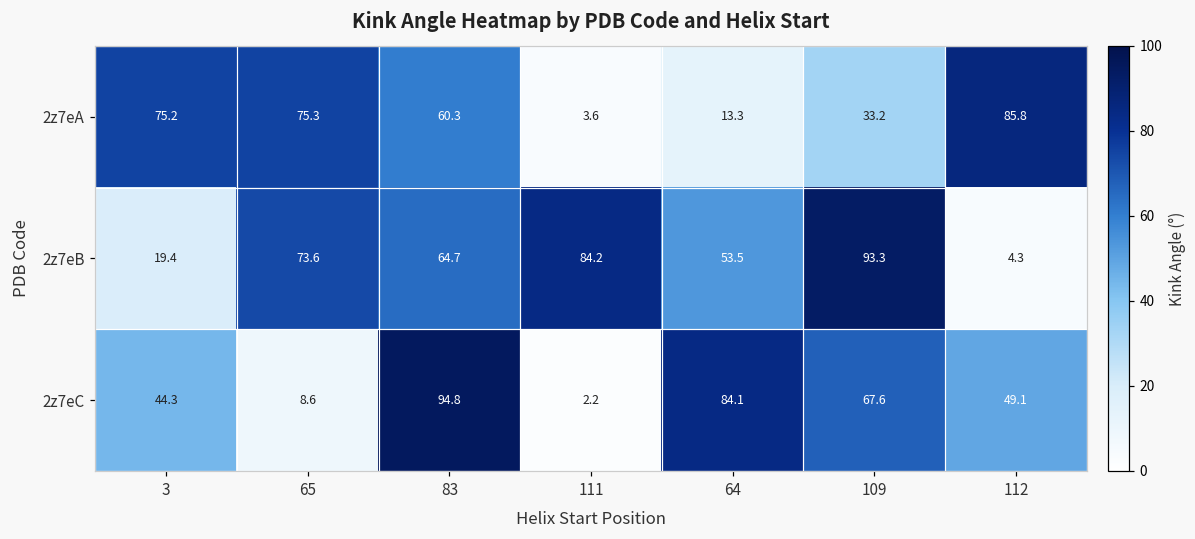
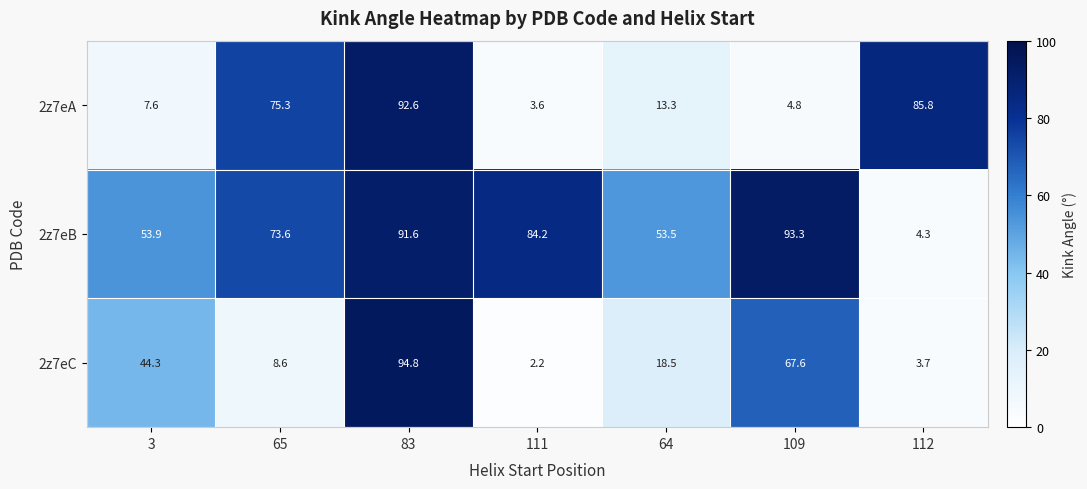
  {
    "2z7eA": {
-     "3": 75.2,
+     "3": 7.6,
      "65": 75.3,
-     "83": 60.3,
+     "83": 92.6,
      "111": 3.6,
      "64": 13.3,
-     "109": 33.2,
+     "109": 4.8,
      "112": 85.8
    },
    "2z7eB": {
-     "3": 19.4,
+     "3": 53.9,
      "65": 73.6,
-     "83": 64.7,
+     "83": 91.6,
      "111": 84.2,
      "64": 53.5,
      "109": 93.3,
      "112": 4.3
    },
    "2z7eC": {
      "3": 44.3,
      "65": 8.6,
      "83": 94.8,
      "111": 2.2,
-     "64": 84.1,
+     "64": 18.5,
      "109": 67.6,
-     "112": 49.1
+     "112": 3.7
    }
  }
